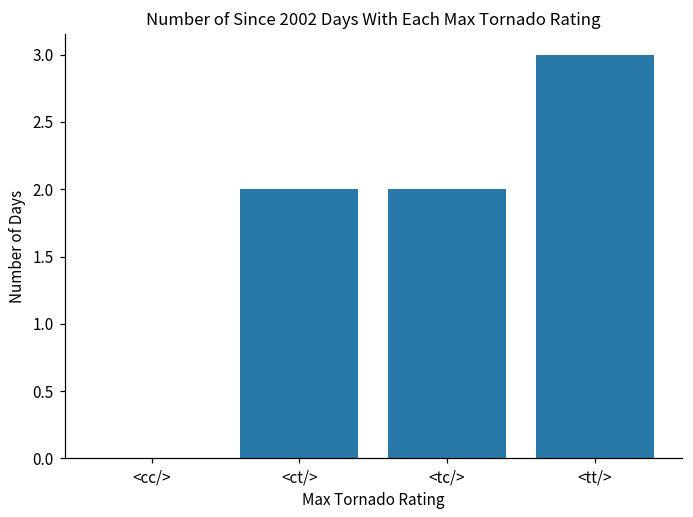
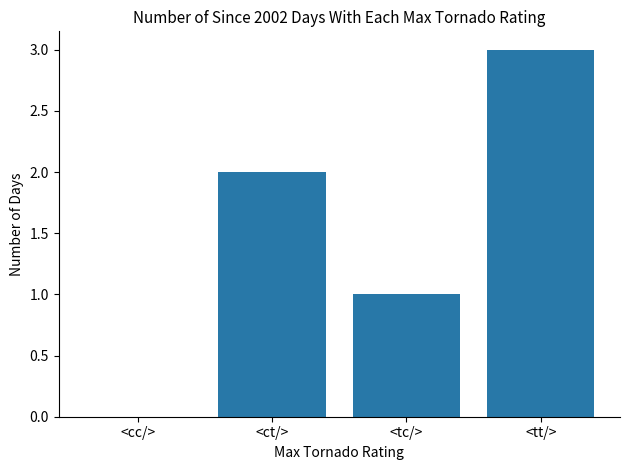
  {
    "<cc/>": 0,
    "<ct/>": 2,
-   "<tc/>": 2,
+   "<tc/>": 1,
    "<tt/>": 3
  }
